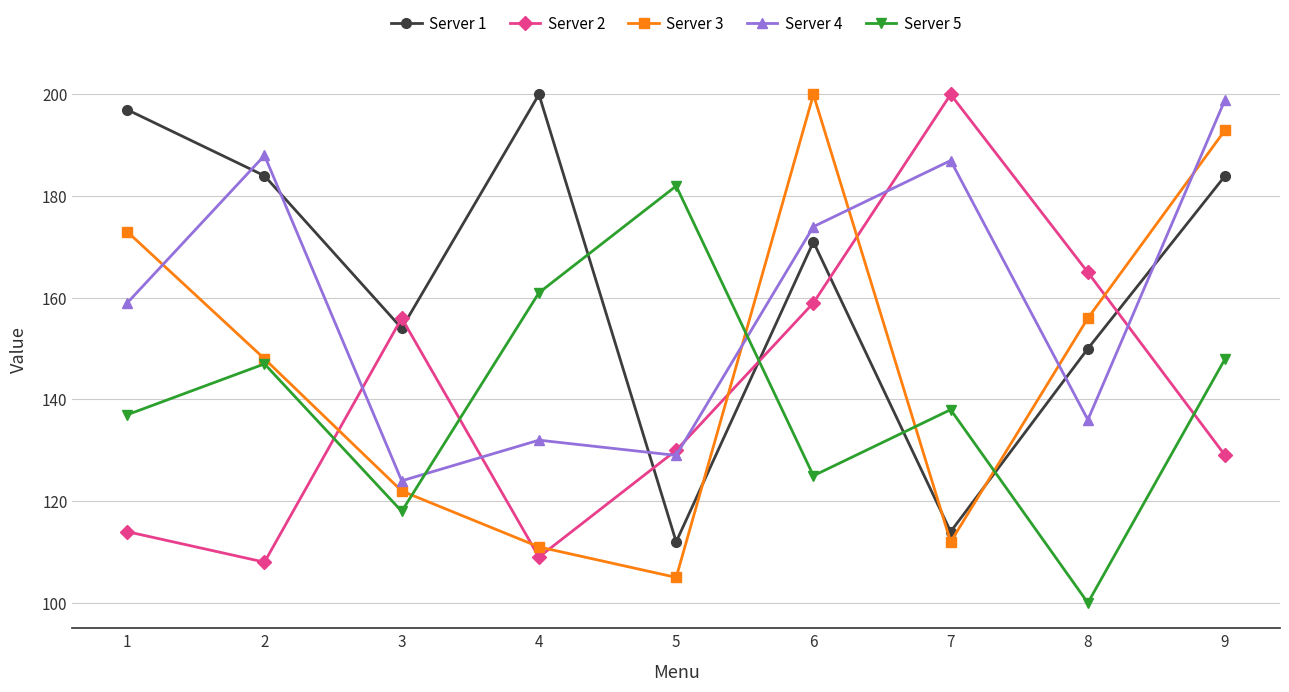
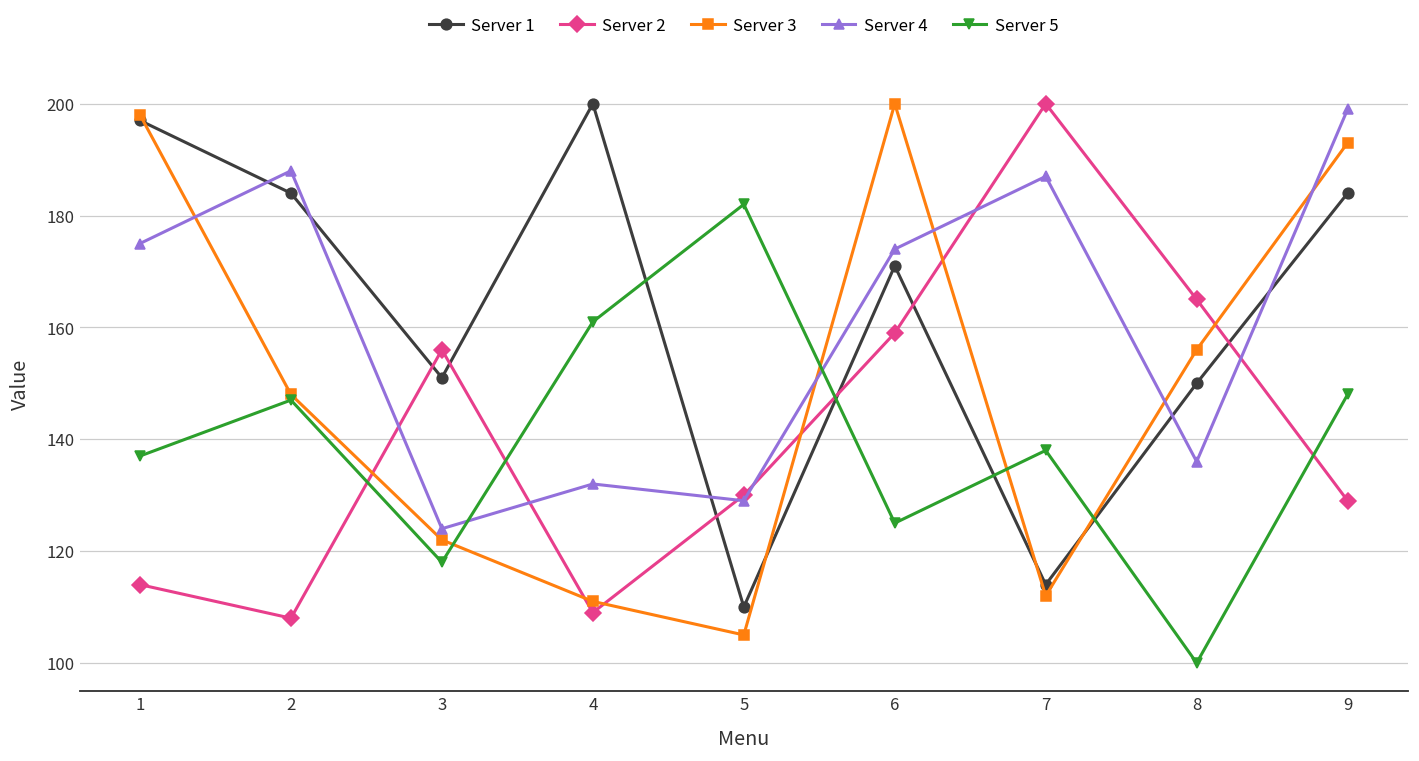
  {
    "Server 1": {
      "1": 197,
      "2": 184,
-     "3": 154,
+     "3": 151,
      "4": 200,
-     "5": 112,
+     "5": 110,
      "6": 171,
      "7": 114,
      "8": 150,
      "9": 184
    },
    "Server 2": {
      "1": 114,
      "2": 108,
      "3": 156,
      "4": 109,
      "5": 130,
      "6": 159,
      "7": 200,
      "8": 165,
      "9": 129
    },
    "Server 3": {
-     "1": 173,
+     "1": 198,
      "2": 148,
      "3": 122,
      "4": 111,
      "5": 105,
      "6": 200,
      "7": 112,
      "8": 156,
      "9": 193
    },
    "Server 4": {
-     "1": 159,
+     "1": 175,
      "2": 188,
      "3": 124,
      "4": 132,
      "5": 129,
      "6": 174,
      "7": 187,
      "8": 136,
      "9": 199
    },
    "Server 5": {
      "1": 137,
      "2": 147,
      "3": 118,
      "4": 161,
      "5": 182,
      "6": 125,
      "7": 138,
      "8": 100,
      "9": 148
    }
  }
